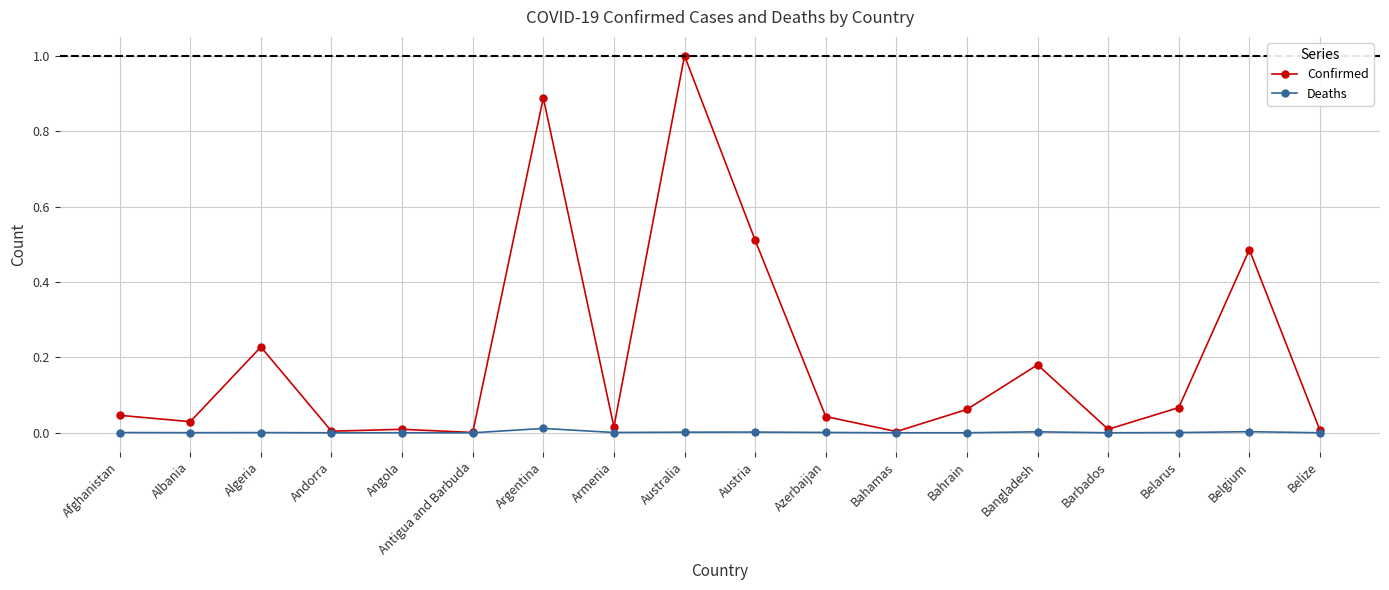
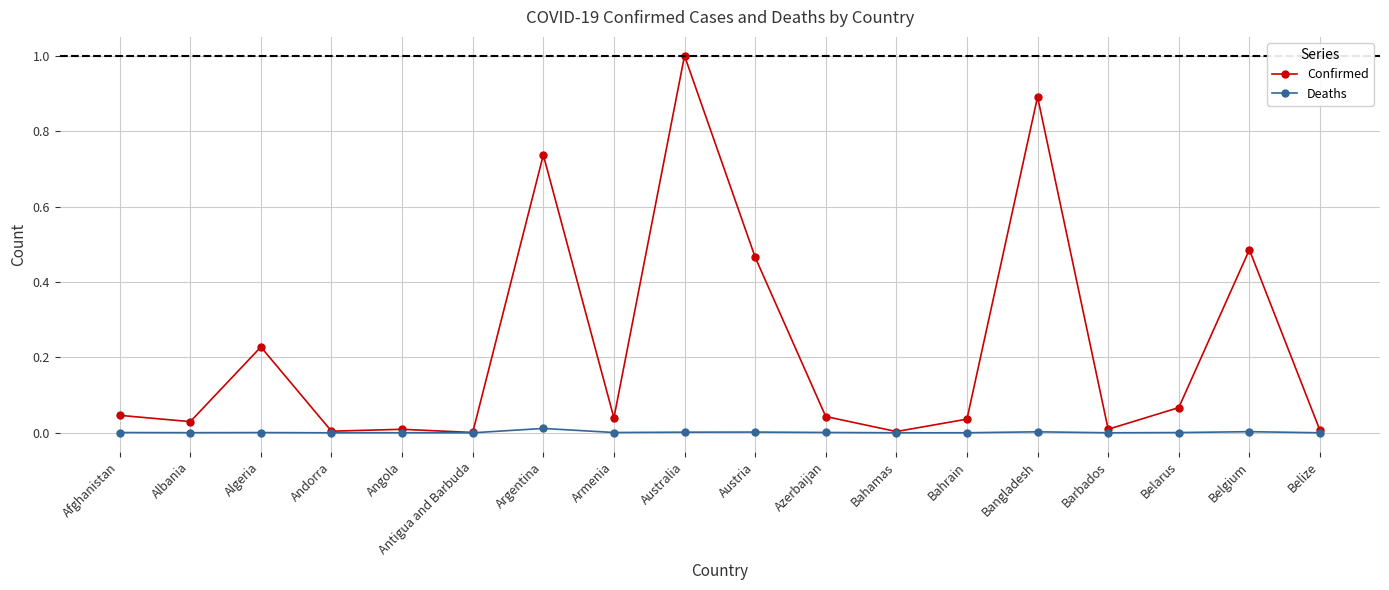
  {
    "Confirmed": {
      "Afghanistan": 0.05,
      "Albania": 0.03,
      "Algeria": 0.23,
      "Angola": 0.01,
-     "Argentina": 0.89,
-     "Armenia": 0.02,
+     "Argentina": 0.74,
+     "Armenia": 0.04,
      "Australia": 1.00,
-     "Austria": 0.51,
+     "Austria": 0.47,
      "Azerbaijan": 0.04,
-     "Bahrain": 0.06,
-     "Bangladesh": 0.18,
+     "Bahrain": 0.04,
+     "Bangladesh": 0.89,
      "Barbados": 0.01,
      "Belarus": 0.07,
      "Belgium": 0.49
    },
    "Deaths": {
      "Afghanistan": 0.00,
      "Albania": 0.00,
      "Algeria": 0.00,
      "Angola": 0.00,
      "Argentina": 0.01,
      "Armenia": 0.00,
      "Australia": 0.00,
      "Austria": 0.00,
      "Azerbaijan": 0.00,
      "Bahrain": 0.00,
      "Bangladesh": 0.00,
      "Barbados": 0.00,
      "Belarus": 0.00,
      "Belgium": 0.00
    }
  }
